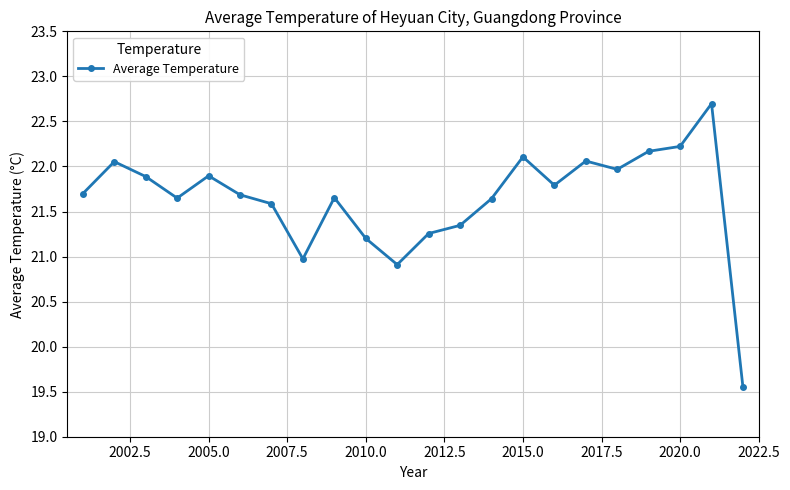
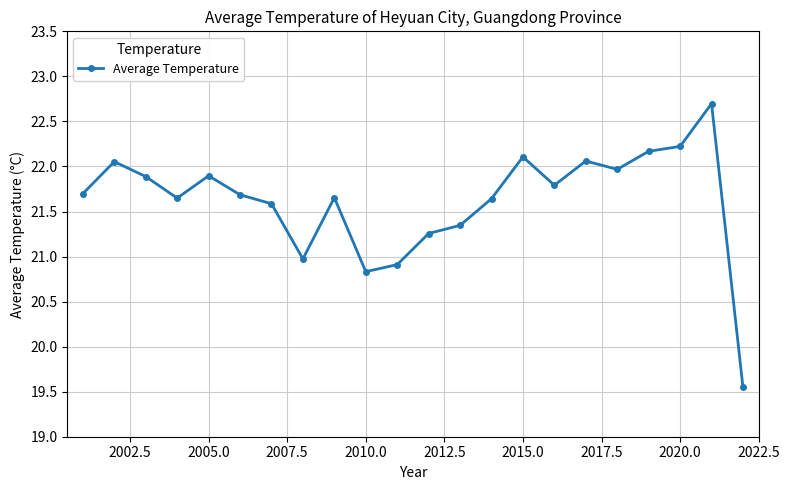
  {
    "2005.0": 21.9,
-   "2010.0": 21.2,
+   "2010.0": 20.8,
    "2015.0": 22.1,
    "2020.0": 22.2
  }
